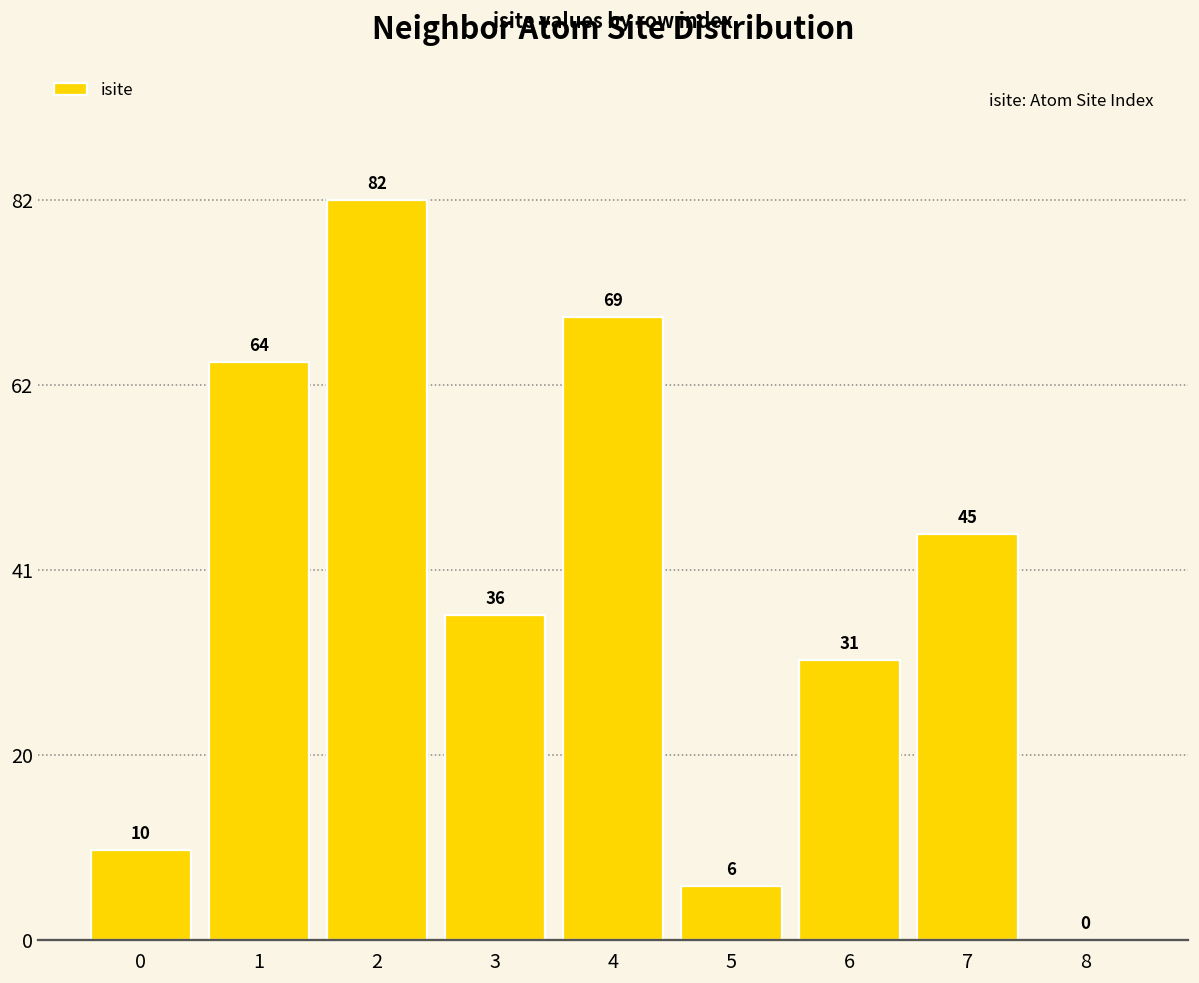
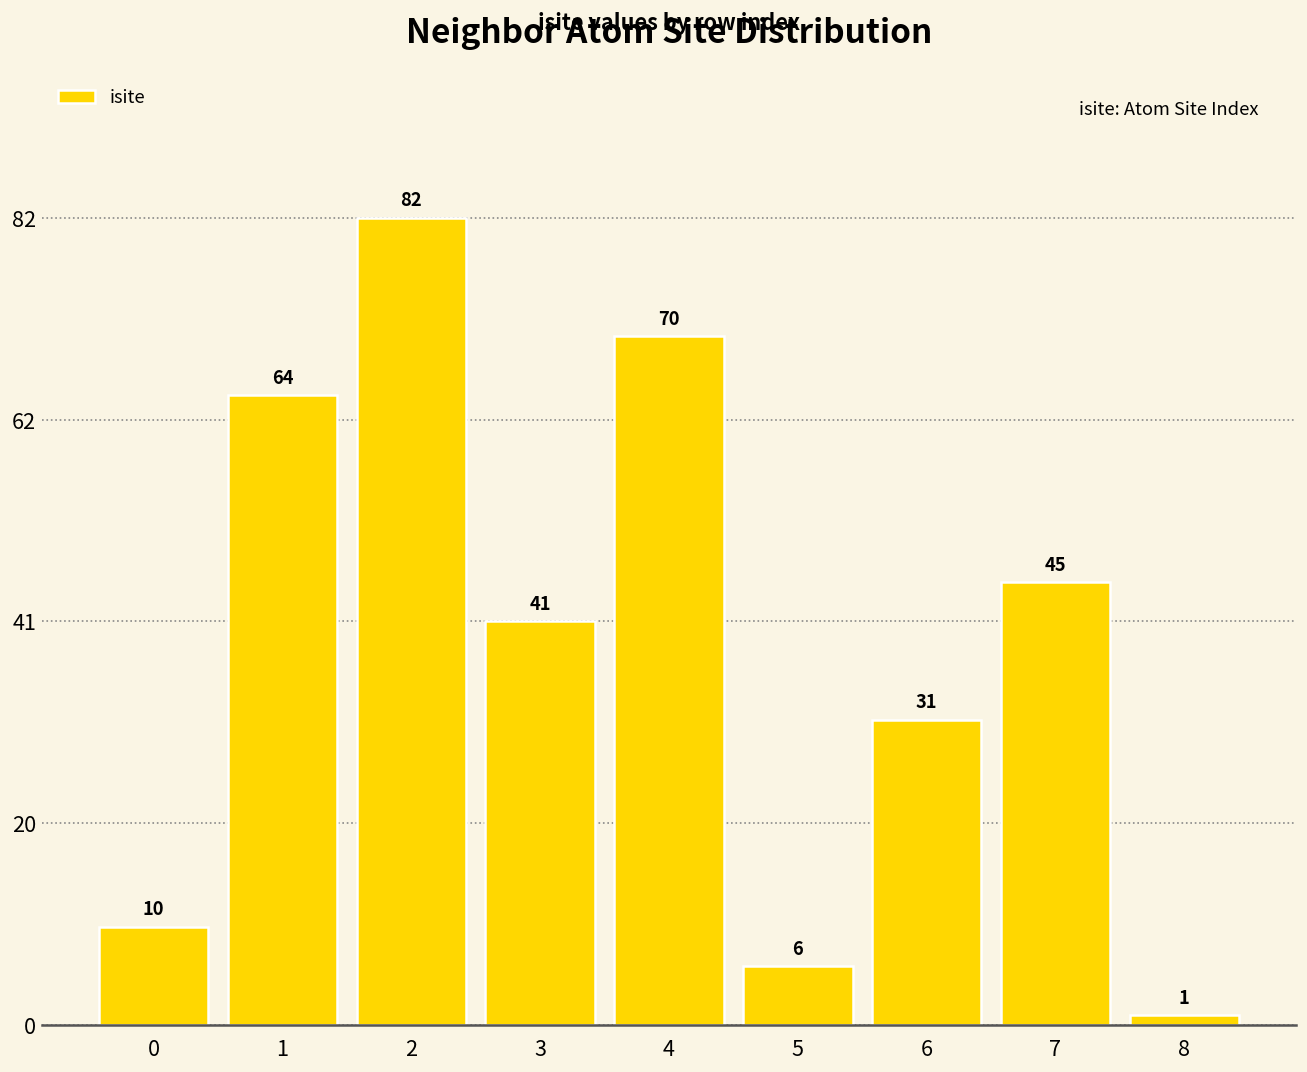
  {
    "0": 10,
    "1": 64,
    "2": 82,
-   "3": 36,
-   "4": 69,
+   "3": 41,
+   "4": 70,
    "5": 6,
    "6": 31,
    "7": 45,
-   "8": 0
+   "8": 1
  }
